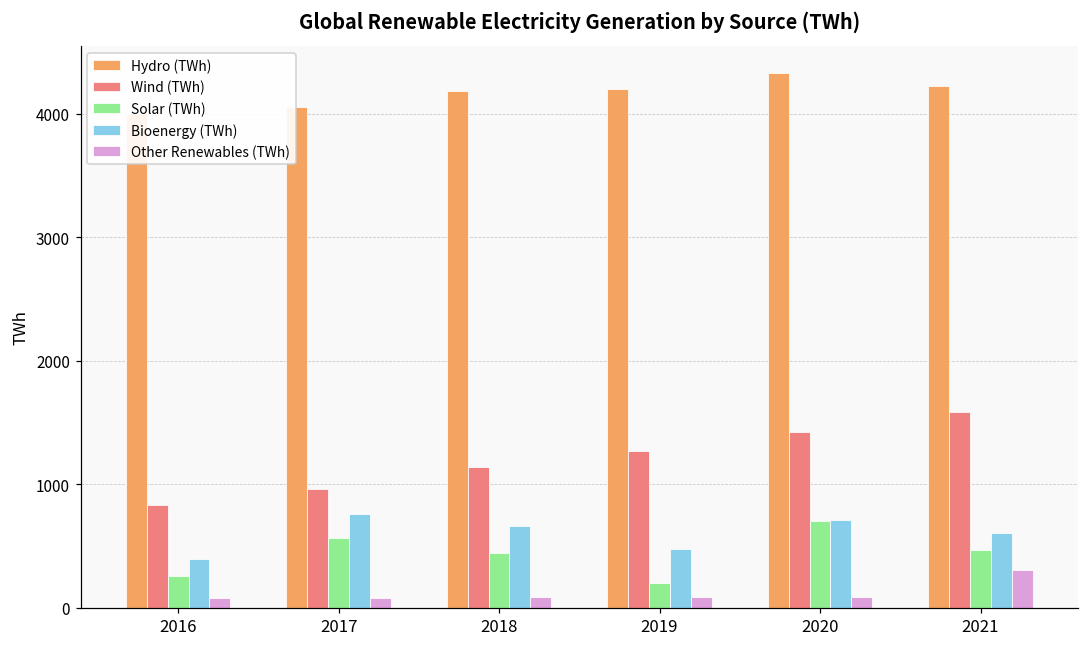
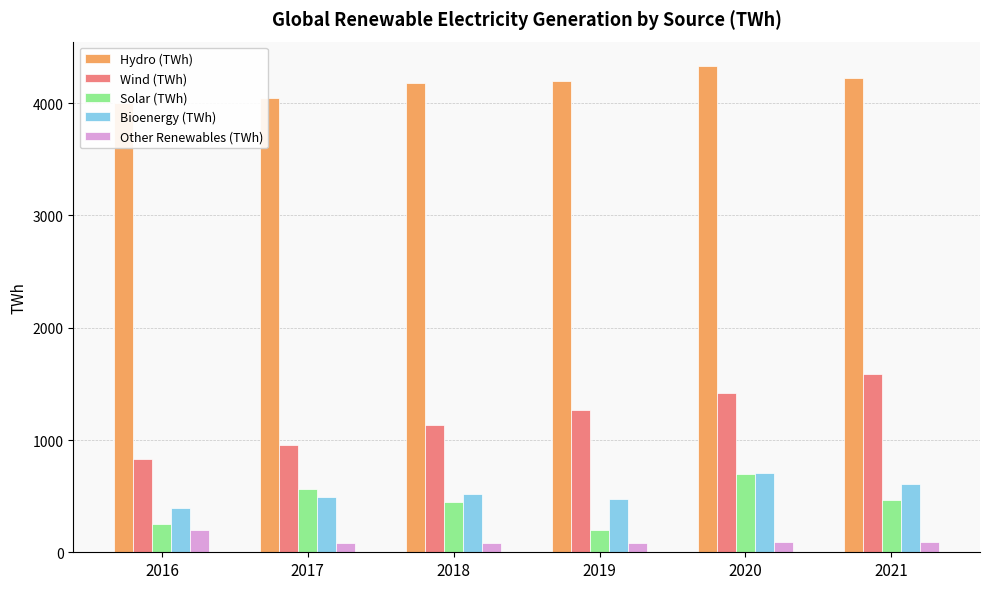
  {
    "Solar (TWh)": {
      "2016": 250,
      "2017": 560,
      "2018": 440,
      "2019": 200,
      "2020": 700,
      "2021": 470
    },
    "Bioenergy (TWh)": {
      "2016": 400,
-     "2017": 760,
-     "2018": 660,
+     "2017": 490,
+     "2018": 520,
      "2019": 470,
      "2020": 710,
      "2021": 610
    },
    "Other Renewables (TWh)": {
-     "2016": 80,
+     "2016": 200,
      "2017": 80,
      "2018": 80,
      "2019": 90,
      "2020": 90,
-     "2021": 310
+     "2021": 90
    }
  }
